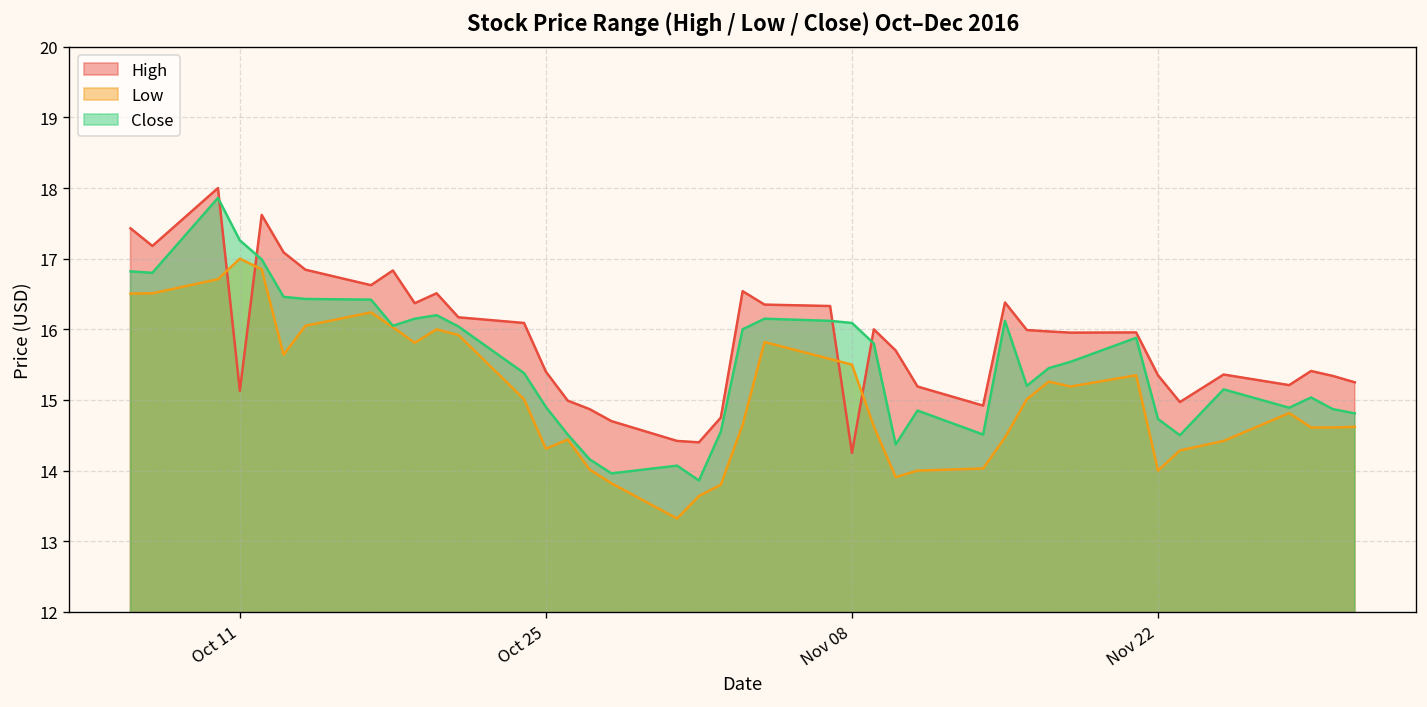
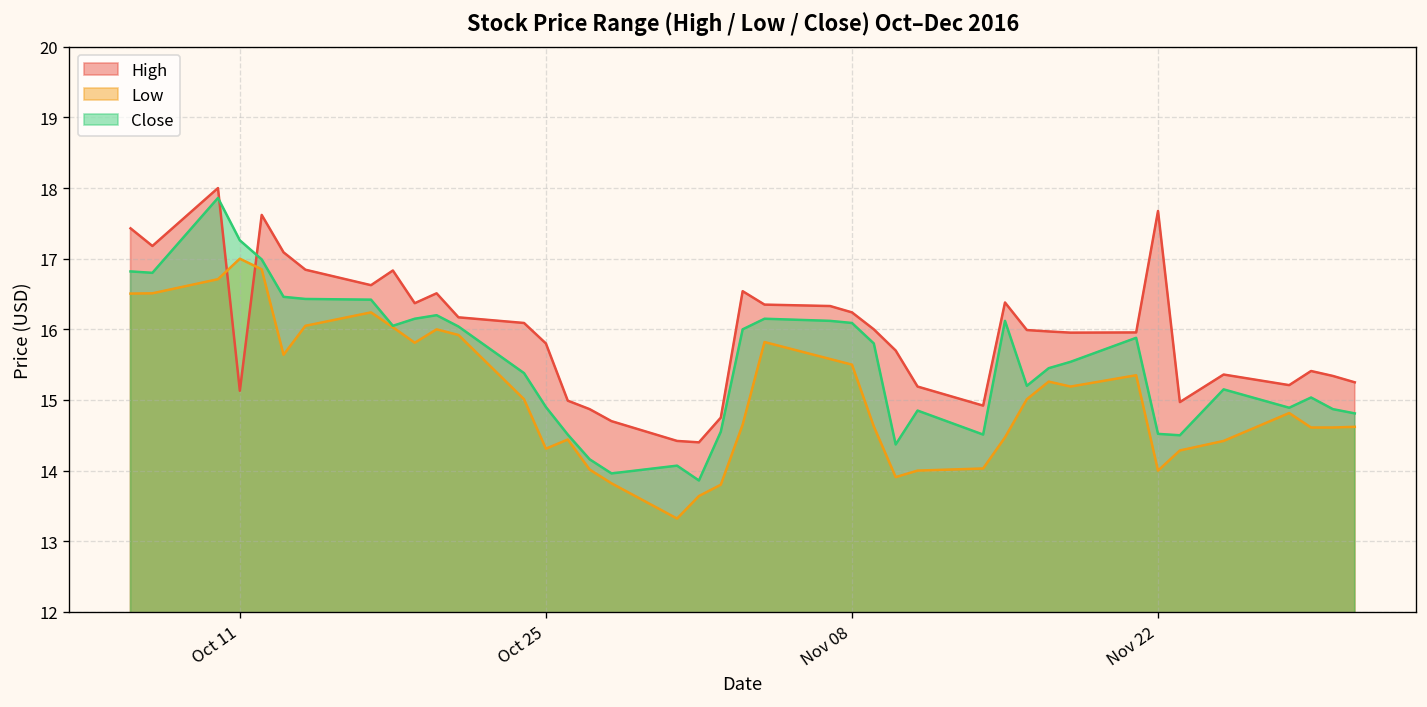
  {
    "High": {
      "Oct 11": 15.1,
-     "Oct 25": 15.4,
-     "Nov 08": 14.3,
-     "Nov 22": 15.3
+     "Oct 25": 15.8,
+     "Nov 08": 16.2,
+     "Nov 22": 17.7
    },
    "Low": {
      "Oct 11": 17.0,
      "Oct 25": 14.3,
      "Nov 08": 15.5,
      "Nov 22": 14.0
    },
    "Close": {
      "Oct 11": 17.3,
      "Oct 25": 14.9,
      "Nov 08": 16.1,
-     "Nov 22": 14.7
+     "Nov 22": 14.5
    }
  }
